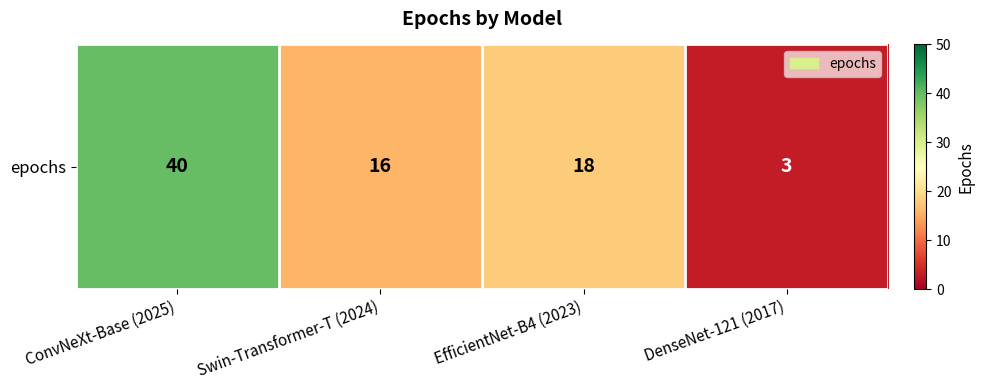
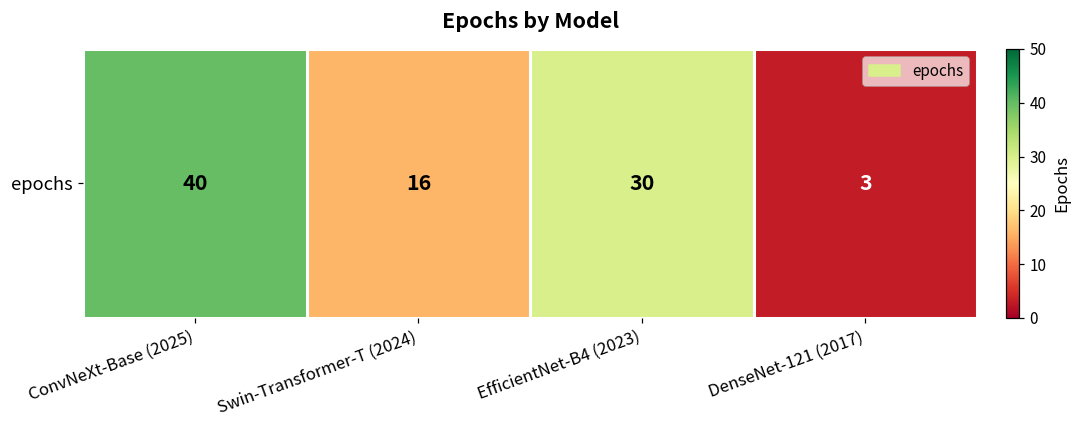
  {
    "epochs": {
      "ConvNeXt-Base (2025)": 40,
      "Swin-Transformer-T (2024)": 16,
-     "EfficientNet-B4 (2023)": 18,
+     "EfficientNet-B4 (2023)": 30,
      "DenseNet-121 (2017)": 3
    }
  }
